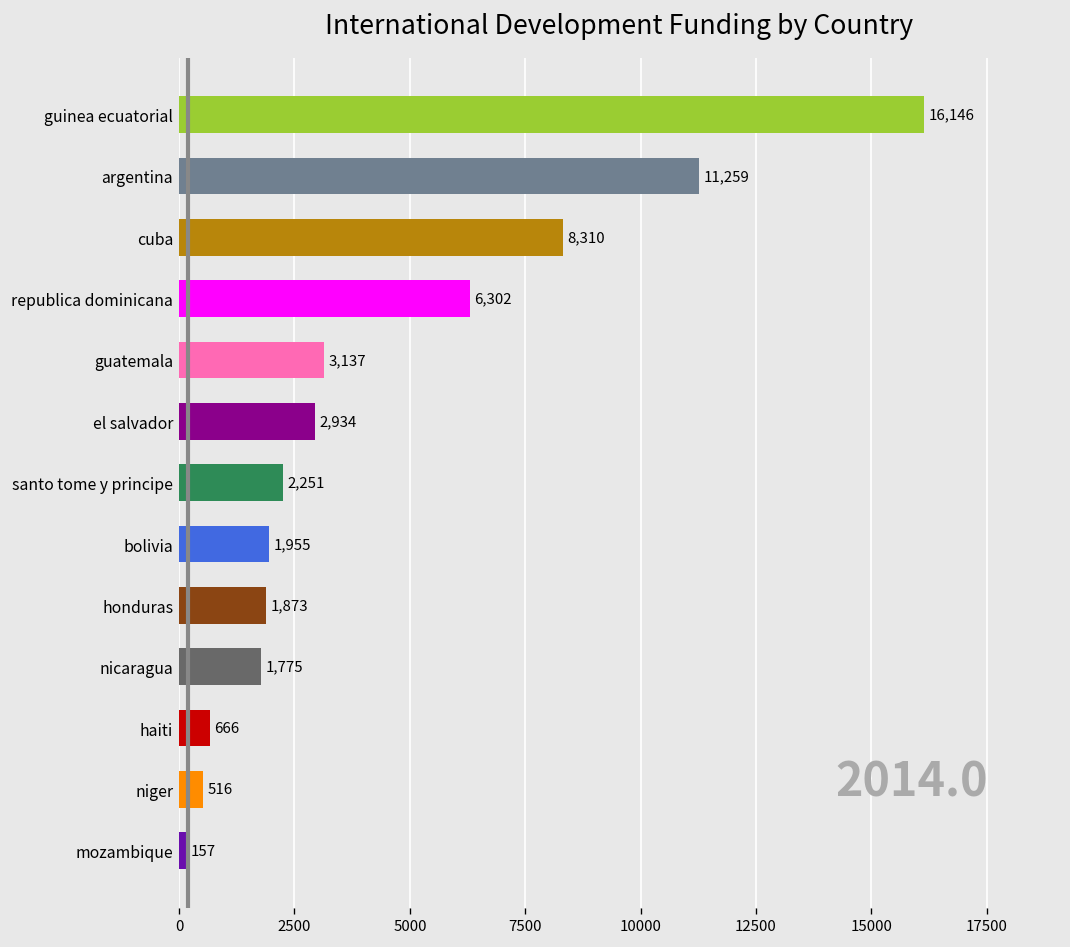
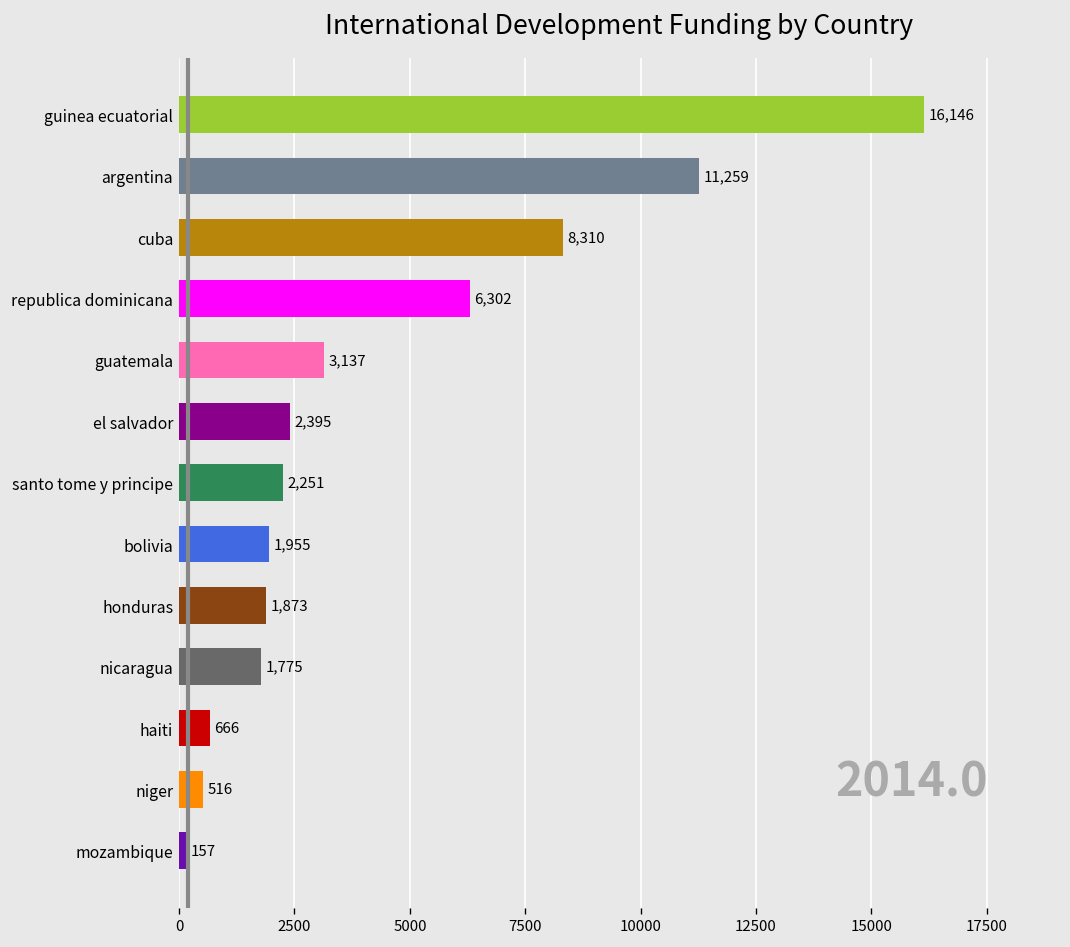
  {
    "guinea ecuatorial": "16,146",
    "argentina": "11,259",
    "cuba": "8,310",
    "republica dominicana": "6,302",
    "guatemala": "3,137",
-   "el salvador": "2,934",
+   "el salvador": "2,395",
    "santo tome y principe": "2,251",
    "bolivia": "1,955",
    "honduras": "1,873",
    "nicaragua": "1,775",
    "haiti": "666",
    "niger": "516",
    "mozambique": "157"
  }
